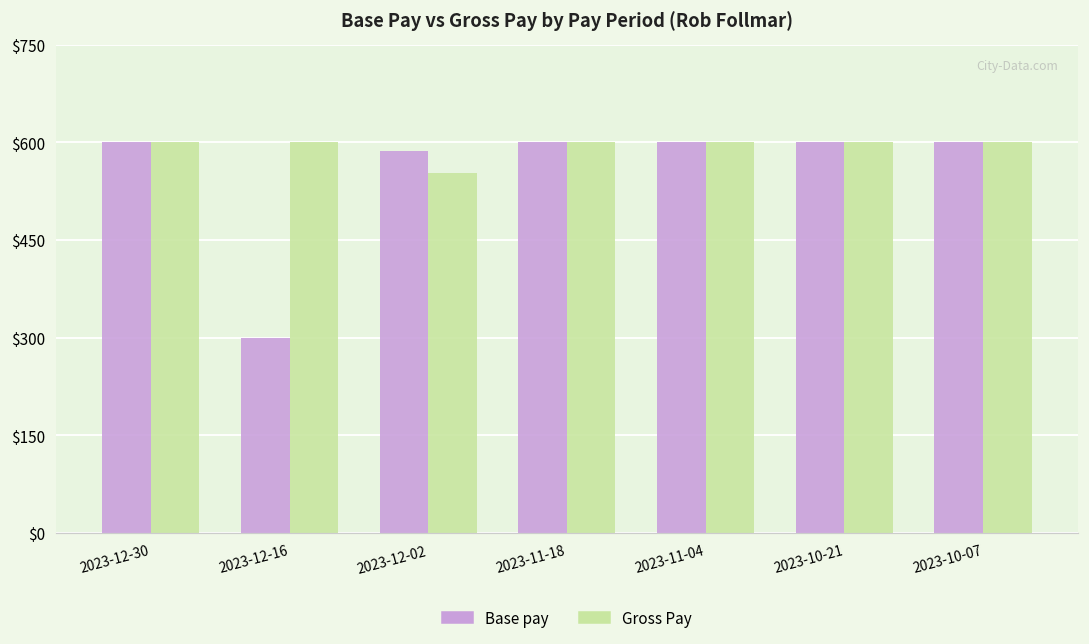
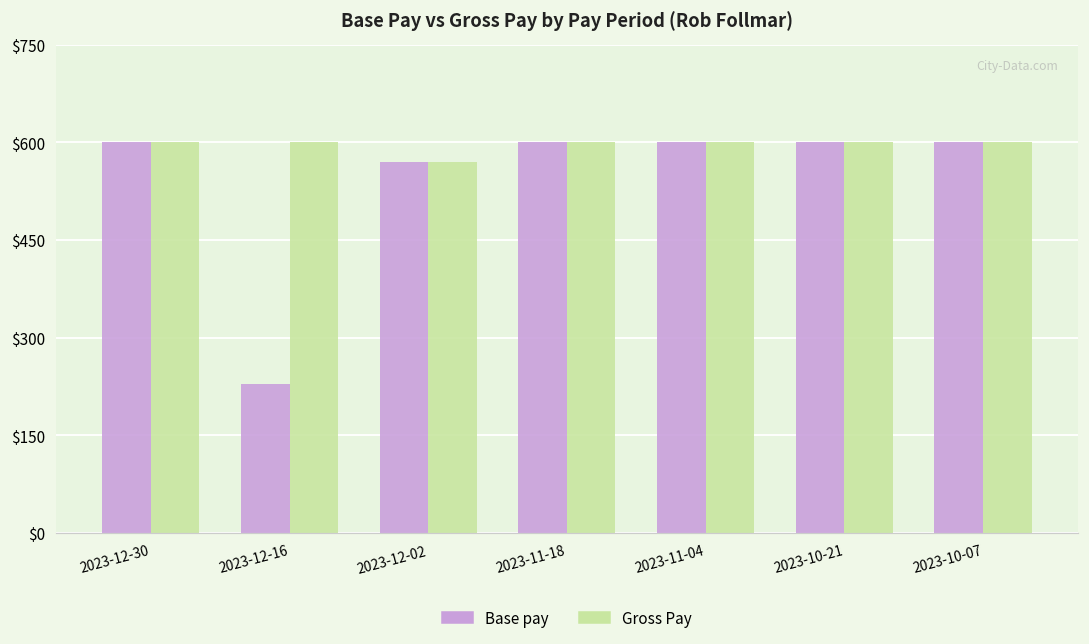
  {
    "Base pay": {
      "2023-12-30": "$600",
-     "2023-12-16": "$300",
-     "2023-12-02": "$590",
+     "2023-12-16": "$230",
+     "2023-12-02": "$570",
      "2023-11-18": "$600",
      "2023-11-04": "$600",
      "2023-10-21": "$600",
      "2023-10-07": "$600"
    },
    "Gross Pay": {
      "2023-12-30": "$600",
      "2023-12-16": "$600",
-     "2023-12-02": "$550",
+     "2023-12-02": "$570",
      "2023-11-18": "$600",
      "2023-11-04": "$600",
      "2023-10-21": "$600",
      "2023-10-07": "$600"
    }
  }
